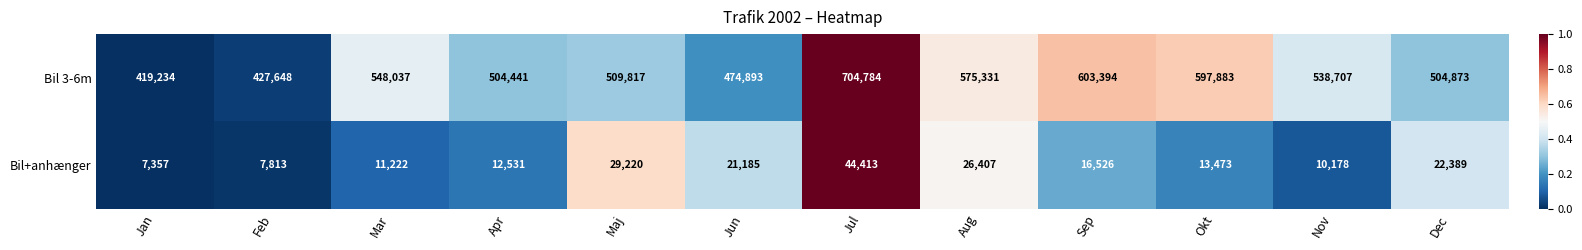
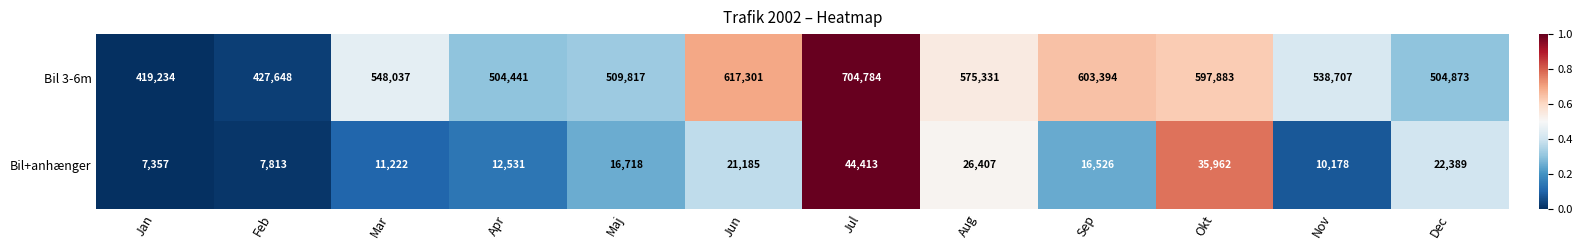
  {
    "Bil 3-6m": {
      "Jan": "419,234",
      "Feb": "427,648",
      "Mar": "548,037",
      "Apr": "504,441",
      "Maj": "509,817",
-     "Jun": "474,893",
+     "Jun": "617,301",
      "Jul": "704,784",
      "Aug": "575,331",
      "Sep": "603,394",
      "Okt": "597,883",
      "Nov": "538,707",
      "Dec": "504,873"
    },
    "Bil+anhænger": {
      "Jan": "7,357",
      "Feb": "7,813",
      "Mar": "11,222",
      "Apr": "12,531",
-     "Maj": "29,220",
+     "Maj": "16,718",
      "Jun": "21,185",
      "Jul": "44,413",
      "Aug": "26,407",
      "Sep": "16,526",
-     "Okt": "13,473",
+     "Okt": "35,962",
      "Nov": "10,178",
      "Dec": "22,389"
    }
  }
